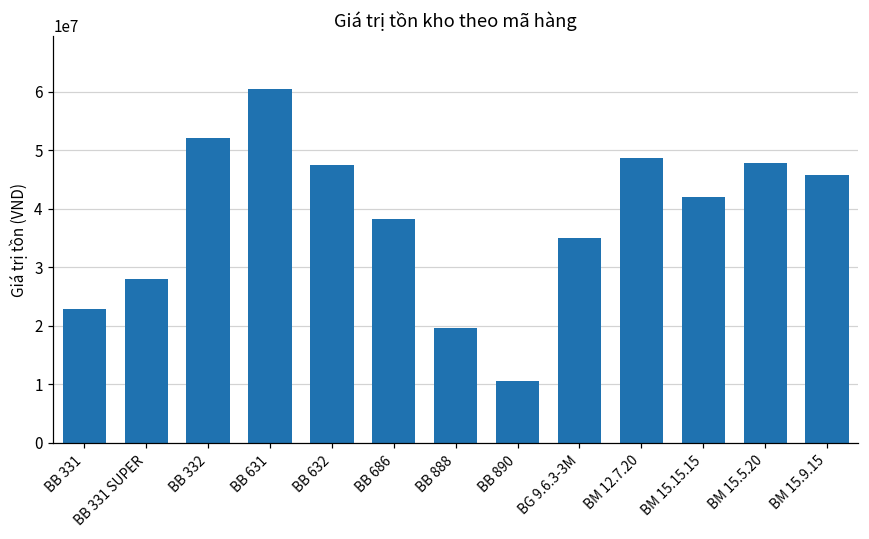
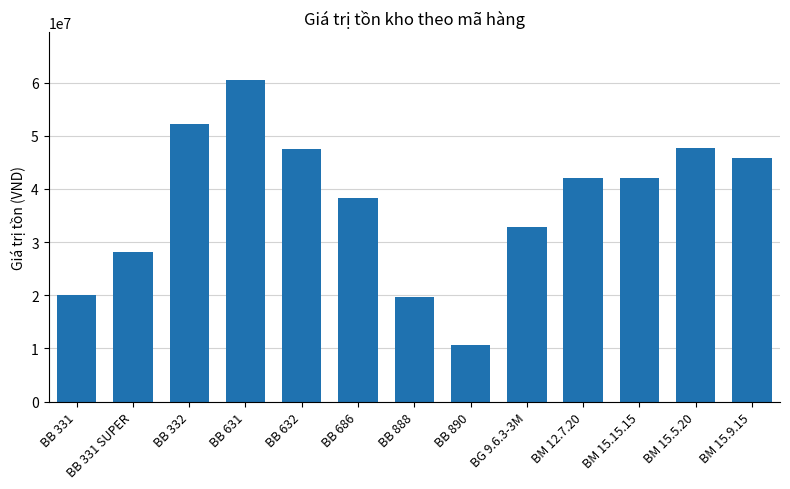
  {
-   "BB 331": 23000000,
+   "BB 331": 20000000,
    "BB 331 SUPER": 28000000,
    "BB 332": 52000000,
    "BB 631": 60000000,
    "BB 632": 48000000,
    "BB 686": 38000000,
    "BB 888": 20000000,
    "BB 890": 11000000,
-   "BG 9.6.3-3M": 35000000,
-   "BM 12.7.20": 49000000,
+   "BG 9.6.3-3M": 33000000,
+   "BM 12.7.20": 42000000,
    "BM 15.15.15": 42000000,
    "BM 15.5.20": 48000000,
    "BM 15.9.15": 46000000
  }
